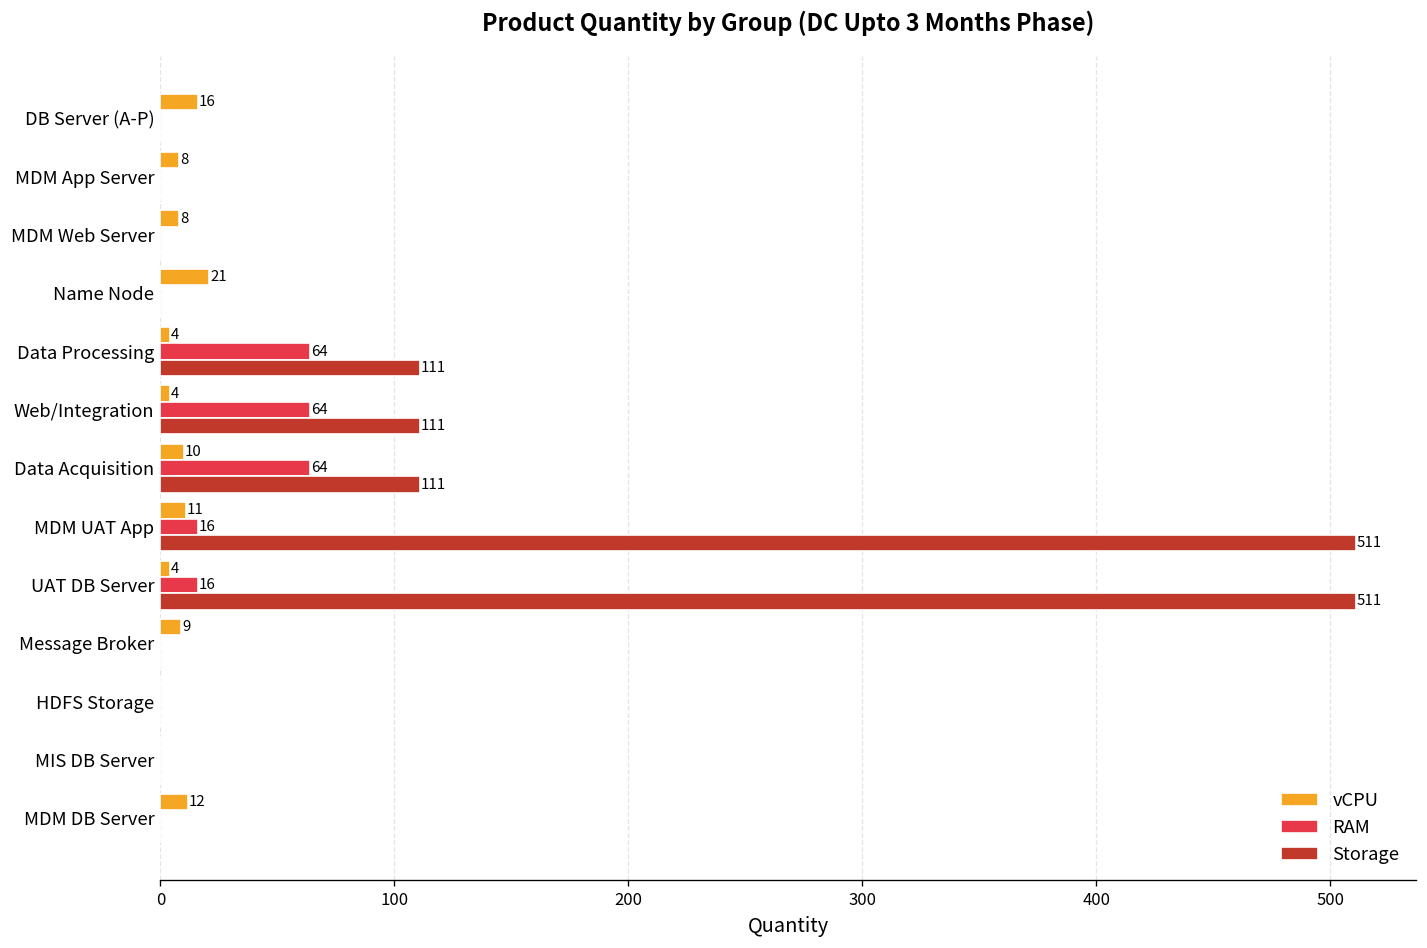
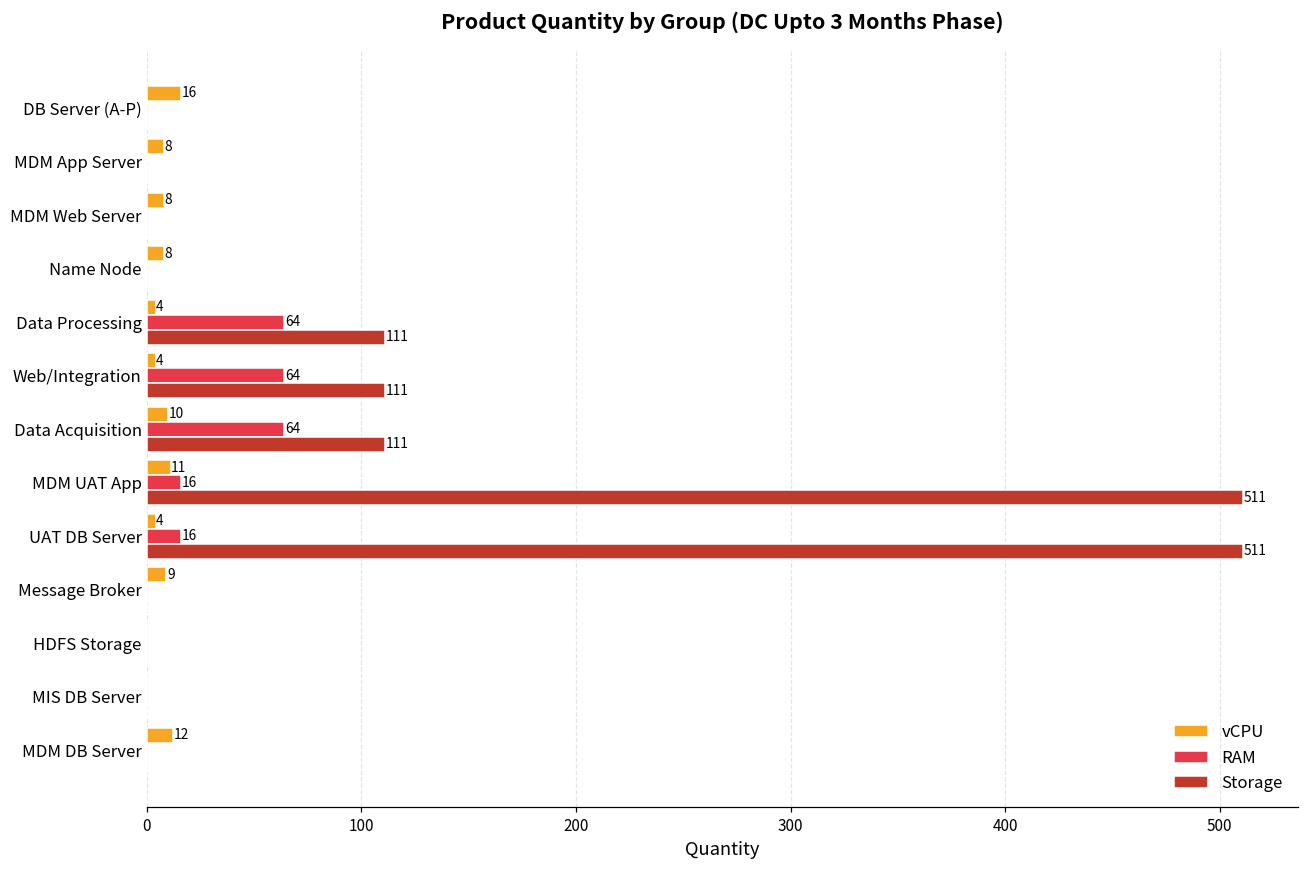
  {
    "vCPU": {
      "DB Server (A-P)": 16,
      "MDM App Server": 8,
      "MDM Web Server": 8,
-     "Name Node": 21,
+     "Name Node": 8,
      "Data Processing": 4,
      "Web/Integration": 4,
      "Data Acquisition": 10,
      "MDM UAT App": 11,
      "UAT DB Server": 4,
      "Message Broker": 9,
      "MDM DB Server": 12
    }
  }
